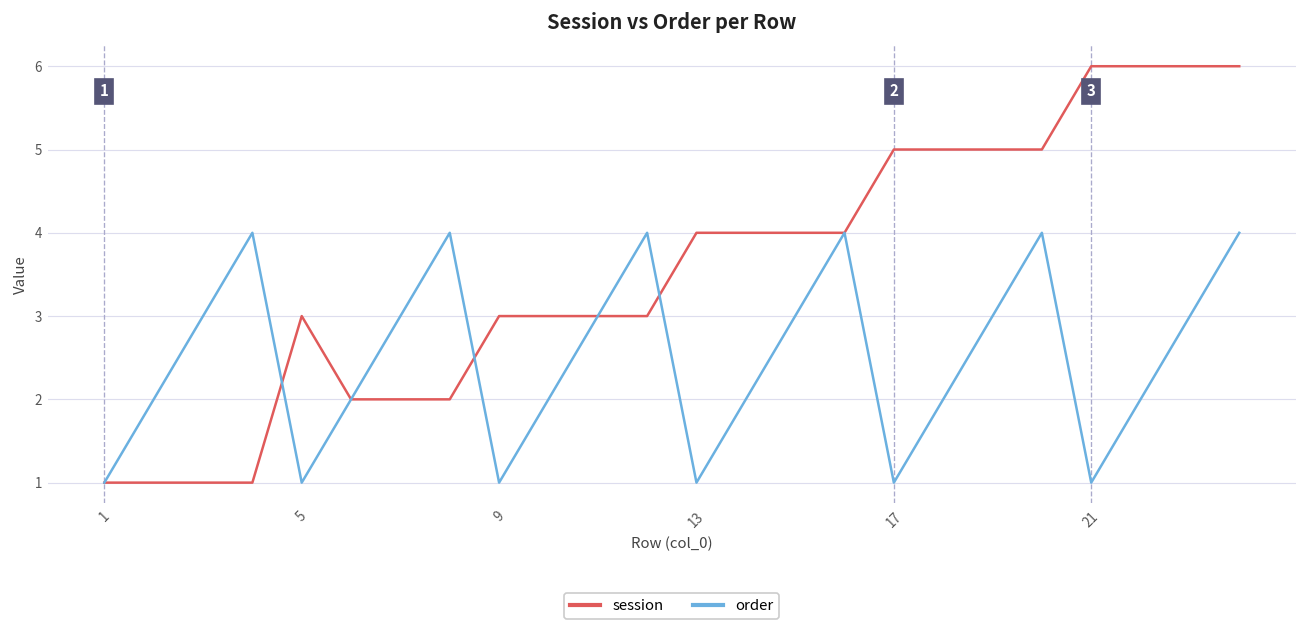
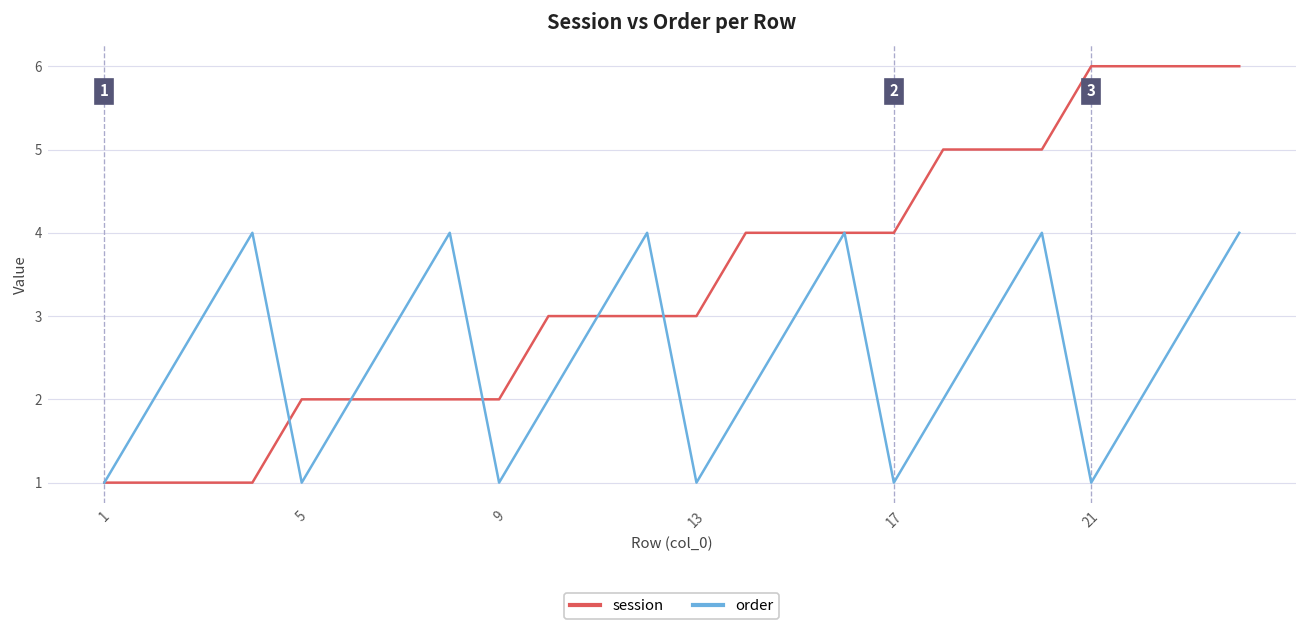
  {
    "session": {
-     "5": 3,
-     "9": 3,
-     "13": 4,
-     "17": 5
+     "5": 2,
+     "9": 2,
+     "13": 3,
+     "17": 4
    },
    "order": {
      "5": 1,
      "9": 1,
      "13": 1,
      "17": 1,
      "21": 1
    }
  }
